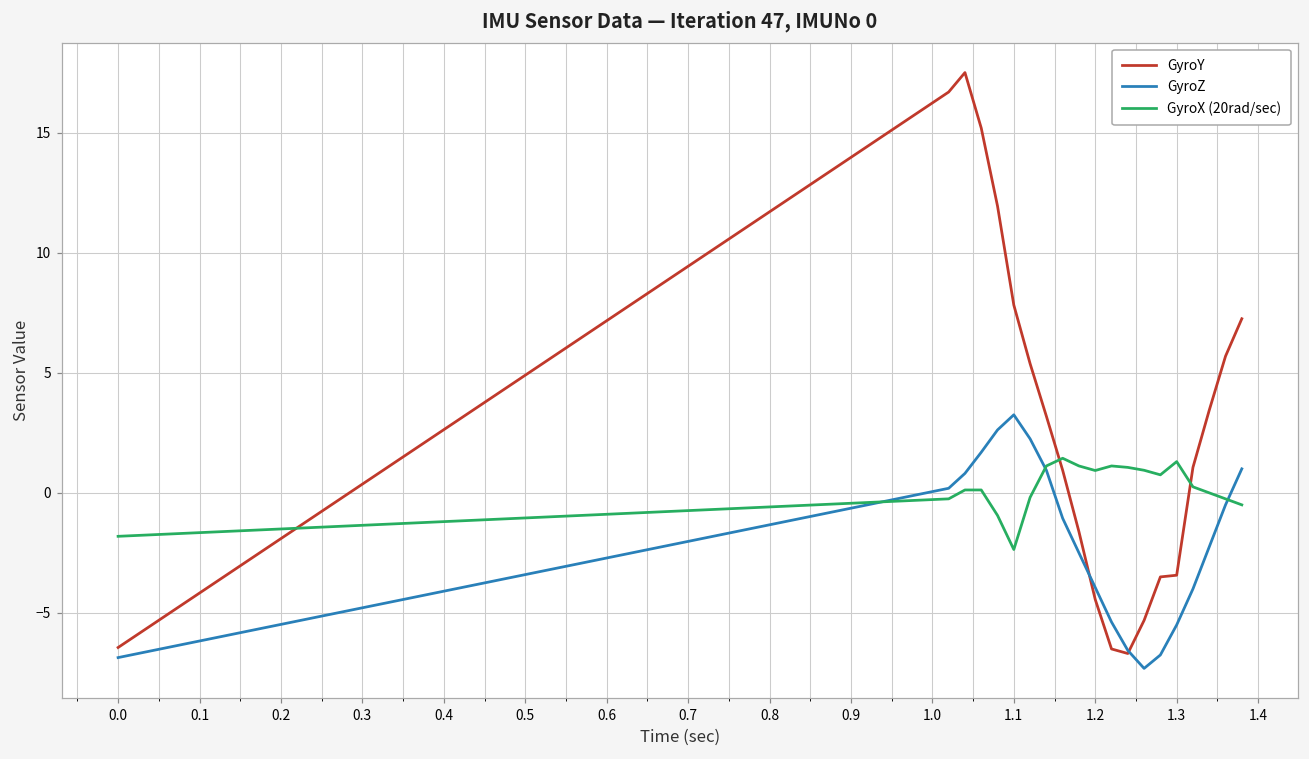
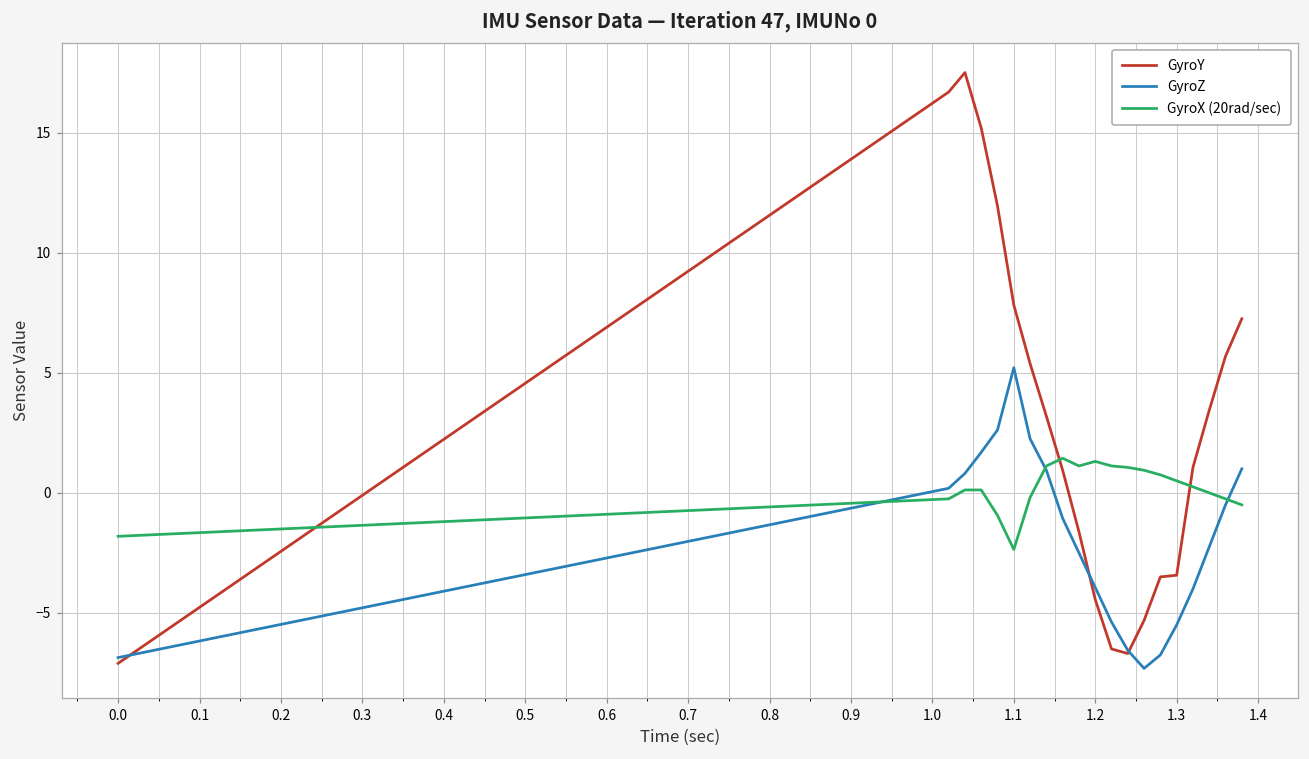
  {
    "GyroY": {
-     "0.0": -6.4,
+     "0.0": -7.1,
      "1.1": 7.8,
      "1.2": -4.4,
      "1.3": -3.4
    },
    "GyroZ": {
      "0.0": -6.9,
-     "1.1": 3.3,
+     "1.1": 5.2,
      "1.2": -3.9,
      "1.3": -5.5
    },
    "GyroX (20rad/sec)": {
      "0.0": -1.8,
      "1.1": -2.4,
-     "1.2": 0.9,
-     "1.3": 1.3
+     "1.2": 1.3,
+     "1.3": 0.5
    }
  }
